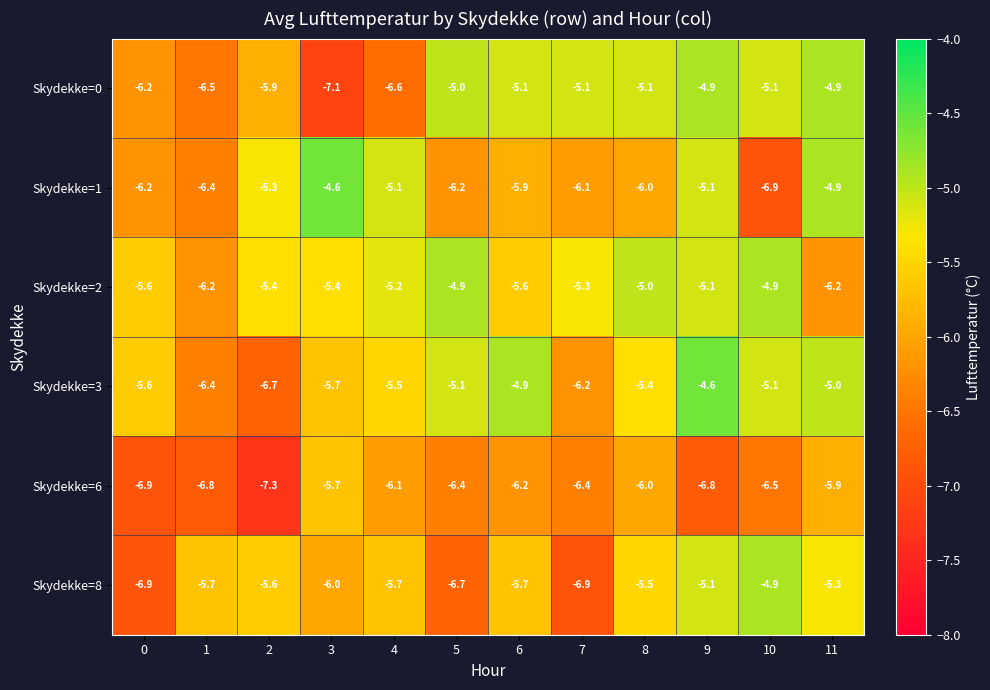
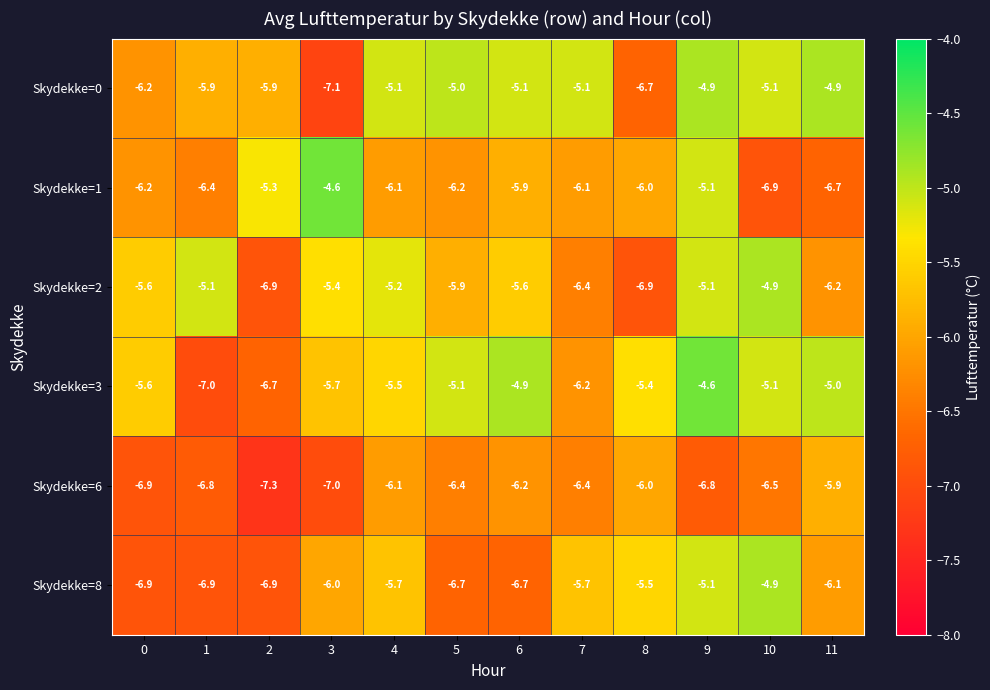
  {
    "Skydekke=0": {
      "0": -6.2,
-     "1": -6.5,
+     "1": -5.9,
      "2": -5.9,
      "3": -7.1,
-     "4": -6.6,
+     "4": -5.1,
      "5": -5.0,
      "6": -5.1,
      "7": -5.1,
-     "8": -5.1,
+     "8": -6.7,
      "9": -4.9,
      "10": -5.1,
      "11": -4.9
    },
    "Skydekke=1": {
      "0": -6.2,
      "1": -6.4,
      "2": -5.3,
      "3": -4.6,
-     "4": -5.1,
+     "4": -6.1,
      "5": -6.2,
      "6": -5.9,
      "7": -6.1,
      "8": -6.0,
      "9": -5.1,
      "10": -6.9,
-     "11": -4.9
+     "11": -6.7
    },
    "Skydekke=2": {
      "0": -5.6,
-     "1": -6.2,
-     "2": -5.4,
+     "1": -5.1,
+     "2": -6.9,
      "3": -5.4,
      "4": -5.2,
-     "5": -4.9,
+     "5": -5.9,
      "6": -5.6,
-     "7": -5.3,
-     "8": -5.0,
+     "7": -6.4,
+     "8": -6.9,
      "9": -5.1,
      "10": -4.9,
      "11": -6.2
    },
    "Skydekke=3": {
      "0": -5.6,
-     "1": -6.4,
+     "1": -7.0,
      "2": -6.7,
      "3": -5.7,
      "4": -5.5,
      "5": -5.1,
      "6": -4.9,
      "7": -6.2,
      "8": -5.4,
      "9": -4.6,
      "10": -5.1,
      "11": -5.0
    },
    "Skydekke=6": {
      "0": -6.9,
      "1": -6.8,
      "2": -7.3,
-     "3": -5.7,
+     "3": -7.0,
      "4": -6.1,
      "5": -6.4,
      "6": -6.2,
      "7": -6.4,
      "8": -6.0,
      "9": -6.8,
      "10": -6.5,
      "11": -5.9
    },
    "Skydekke=8": {
      "0": -6.9,
-     "1": -5.7,
-     "2": -5.6,
+     "1": -6.9,
+     "2": -6.9,
      "3": -6.0,
      "4": -5.7,
      "5": -6.7,
-     "6": -5.7,
-     "7": -6.9,
+     "6": -6.7,
+     "7": -5.7,
      "8": -5.5,
      "9": -5.1,
      "10": -4.9,
-     "11": -5.3
+     "11": -6.1
    }
  }
